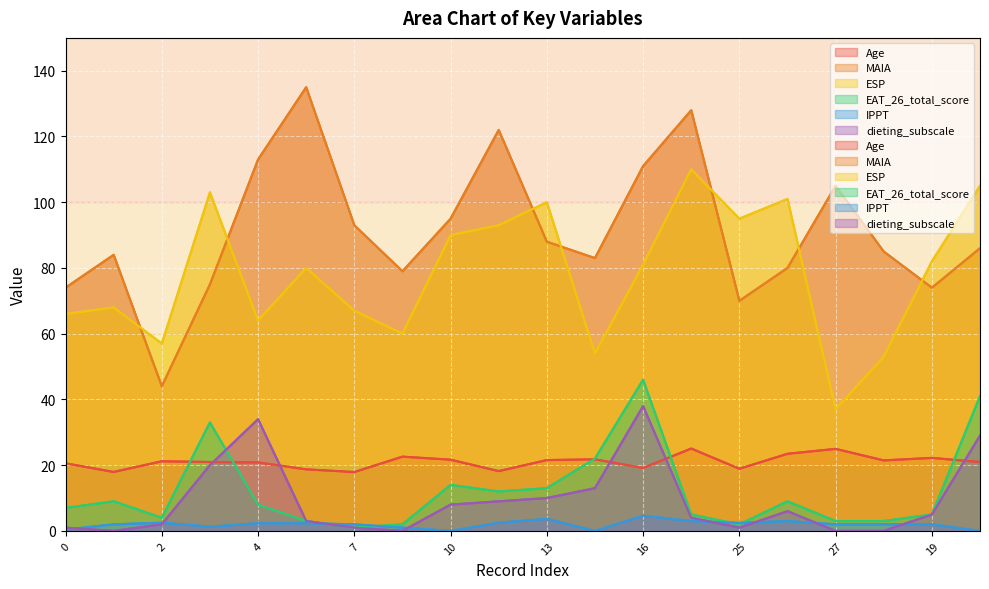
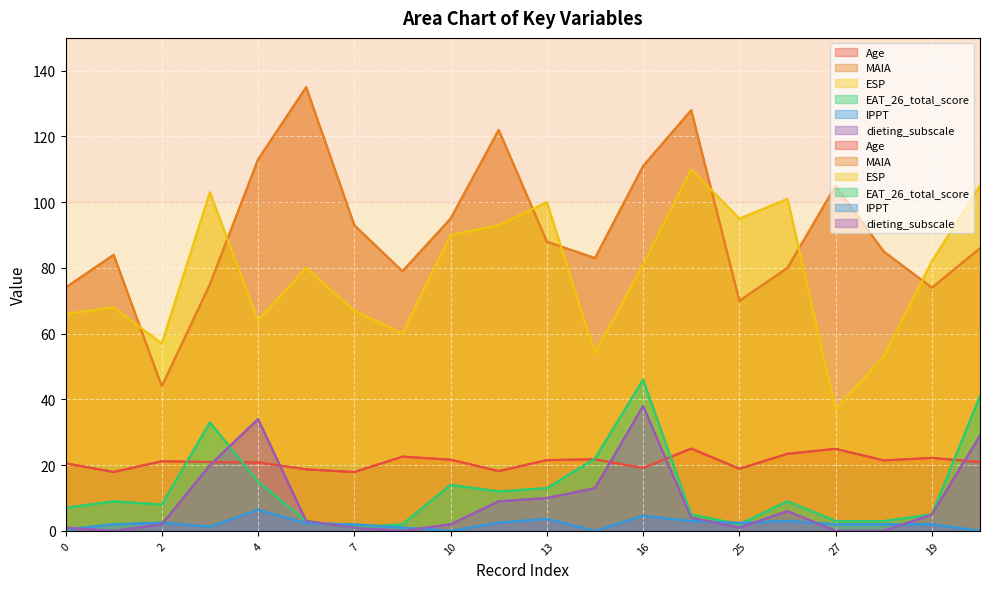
  {
    "EAT_26_total_score": {
      "0": 7,
-     "2": 4,
-     "4": 8,
+     "2": 8,
+     "4": 15,
      "10": 14,
      "16": 46,
      "27": 3
    },
    "IPPT": {
-     "4": 2,
+     "4": 6,
      "10": 0,
      "16": 5,
      "27": 2
    },
    "dieting_subscale": {
      "4": 34,
-     "10": 8,
+     "10": 2,
      "16": 38,
      "25": 1,
      "27": 0
    }
  }
